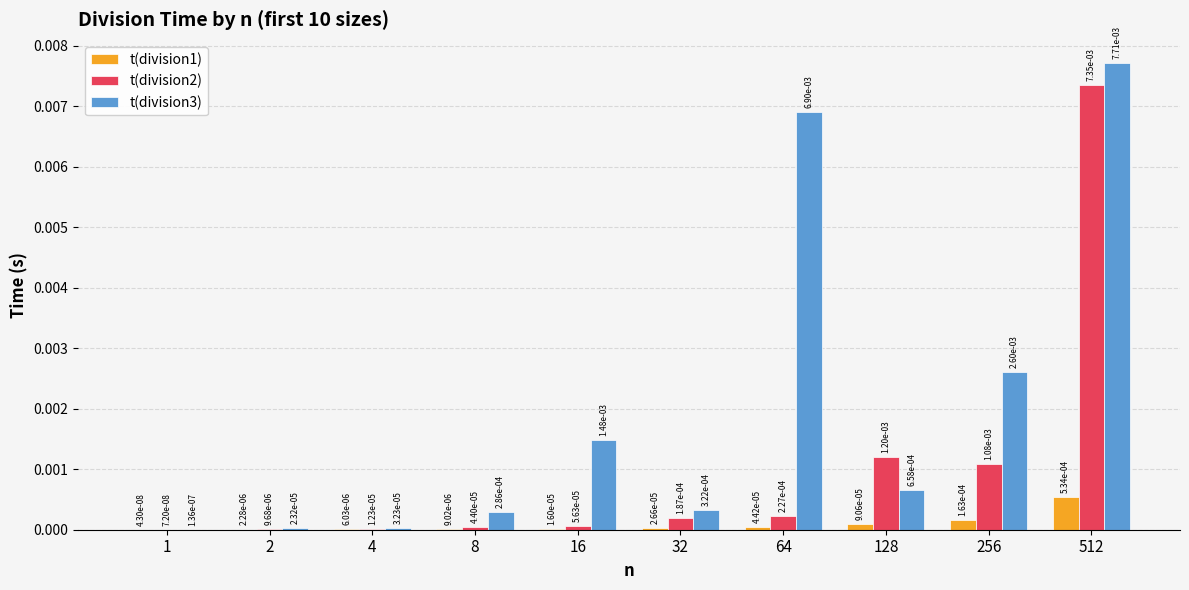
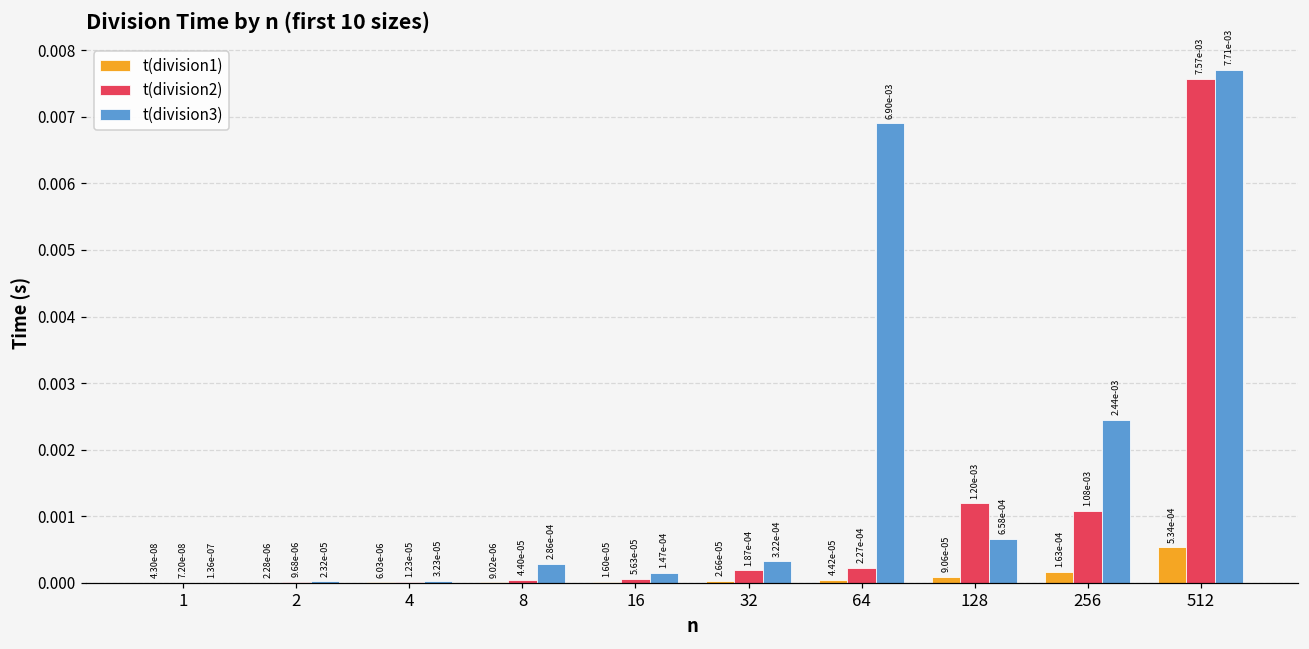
  {
    "t(division1)": {
      "1": "4.30e-08",
      "2": "2.28e-06",
      "4": "6.03e-06",
      "8": "9.02e-06",
      "16": "1.60e-05",
      "32": "2.66e-05",
      "64": "4.42e-05",
      "128": "9.06e-05",
      "256": "1.63e-04",
      "512": "5.34e-04"
    },
    "t(division2)": {
      "1": "7.20e-08",
      "2": "9.68e-06",
      "4": "1.23e-05",
      "8": "4.40e-05",
      "16": "5.63e-05",
      "32": "1.87e-04",
      "64": "2.27e-04",
      "128": "1.20e-03",
      "256": "1.08e-03",
-     "512": "7.35e-03"
+     "512": "7.57e-03"
    },
    "t(division3)": {
      "1": "1.36e-07",
      "2": "2.32e-05",
      "4": "3.23e-05",
      "8": "2.86e-04",
-     "16": "1.48e-03",
+     "16": "1.47e-04",
      "32": "3.22e-04",
      "64": "6.90e-03",
      "128": "6.58e-04",
-     "256": "2.60e-03",
+     "256": "2.44e-03",
      "512": "7.71e-03"
    }
  }
